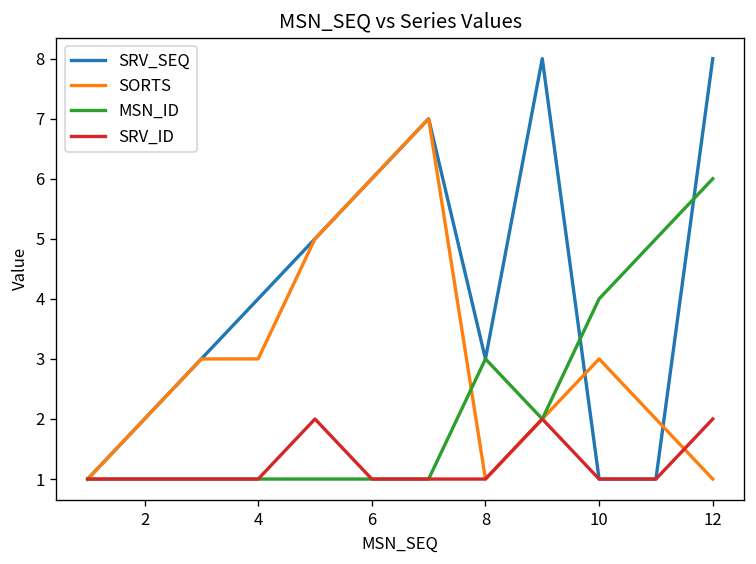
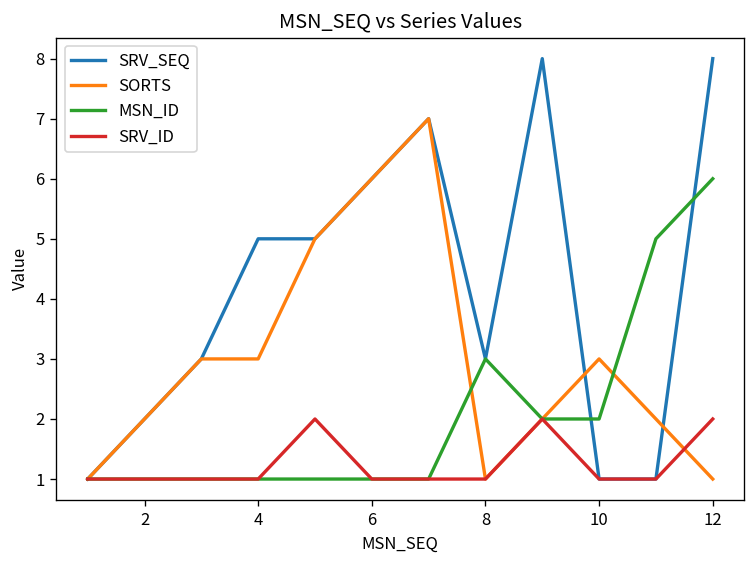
  {
    "SRV_SEQ": {
-     "4": 4,
+     "4": 5,
      "12": 8
    },
    "SORTS": {
      "4": 3,
      "10": 3,
      "12": 1
    },
    "MSN_ID": {
-     "10": 4,
+     "10": 2,
      "12": 6
    },
    "SRV_ID": {
      "12": 2
    }
  }
